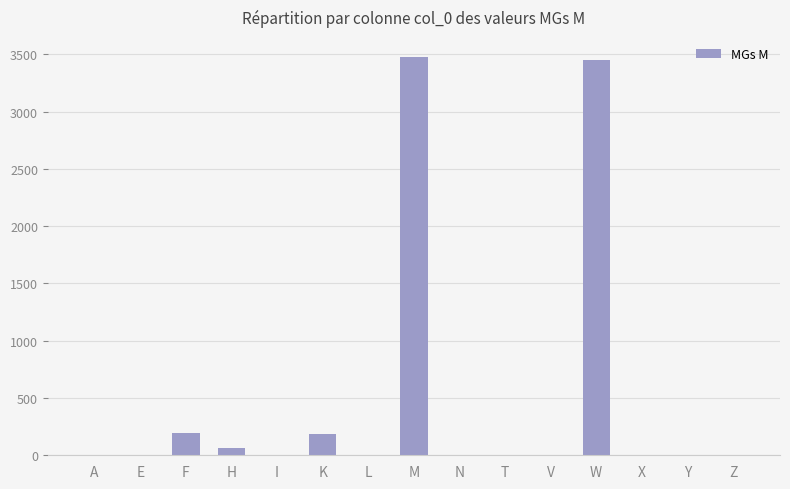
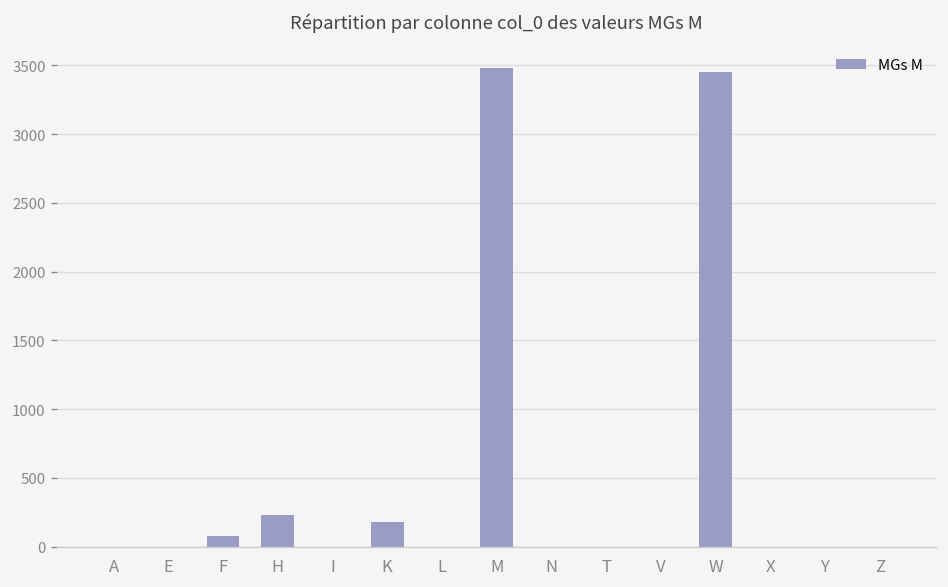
  {
    "A": 0,
    "E": 0,
-   "F": 200,
-   "H": 60,
+   "F": 80,
+   "H": 230,
    "I": 0,
    "K": 180,
    "L": 0,
    "M": 3480,
    "N": 0,
    "T": 0,
    "V": 0,
    "W": 3450,
    "X": 0,
    "Y": 0,
    "Z": 0
  }
